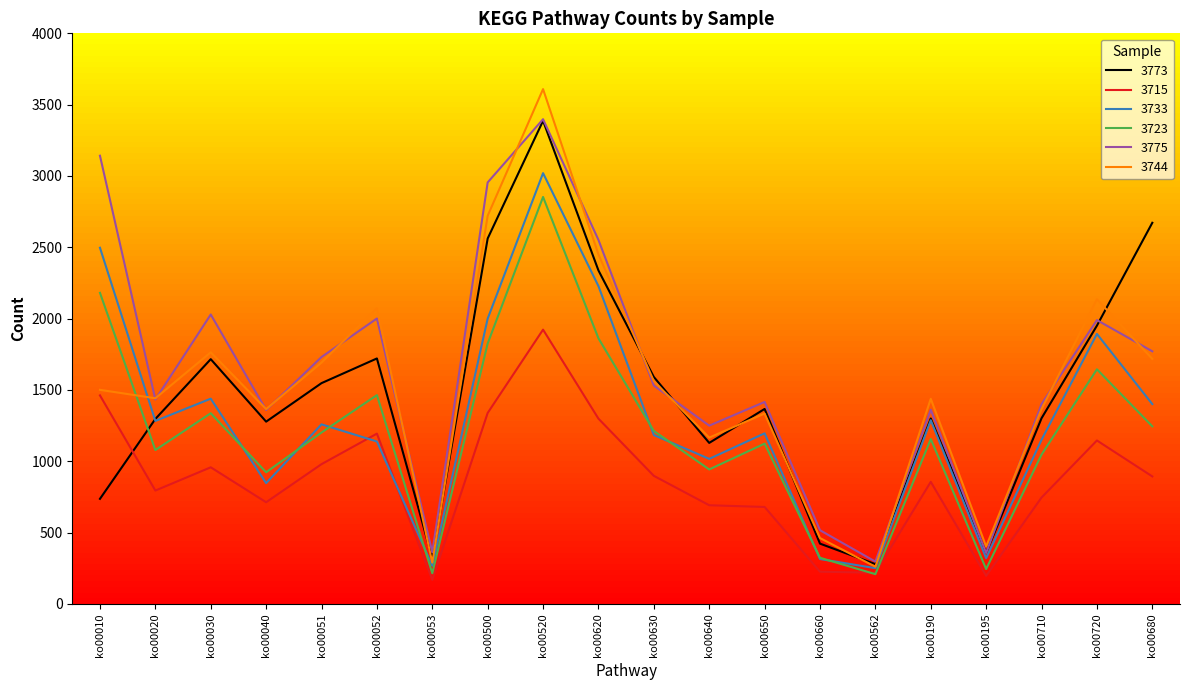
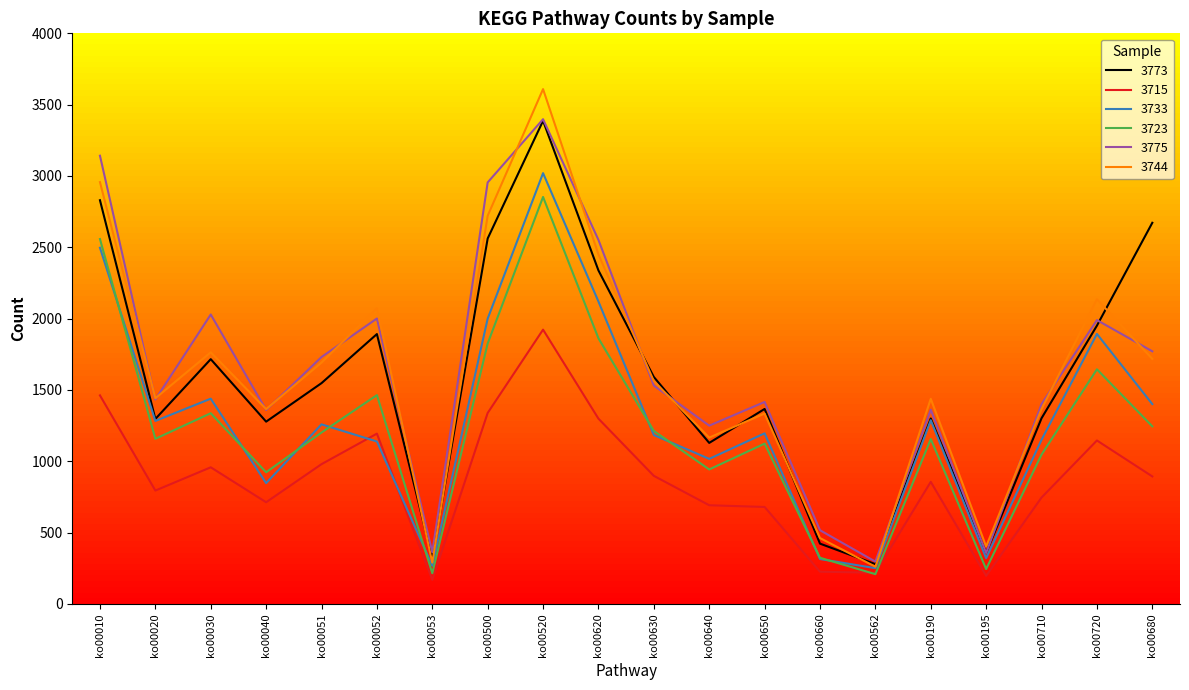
  {
    "3773": {
-     "ko00010": 740,
+     "ko00010": 2830,
      "ko00030": 1720,
      "ko00040": 1280,
      "ko00051": 1550,
-     "ko00052": 1720,
+     "ko00052": 1890,
      "ko00053": 320,
      "ko00500": 2560,
      "ko00620": 2340,
      "ko00630": 1590,
      "ko00640": 1130,
      "ko00650": 1370,
      "ko00660": 420,
      "ko00710": 1300,
      "ko00720": 1950,
      "ko00680": 2670
    },
    "3715": {
      "ko00010": 1460,
      "ko00020": 800,
      "ko00030": 960,
      "ko00040": 710,
      "ko00051": 980,
      "ko00052": 1190,
      "ko00053": 170,
      "ko00500": 1340,
      "ko00520": 1920,
      "ko00620": 1300,
      "ko00630": 900,
      "ko00640": 690,
      "ko00650": 680,
      "ko00660": 230,
      "ko00190": 860,
      "ko00195": 200,
      "ko00710": 750,
      "ko00720": 1150,
      "ko00680": 890
    },
    "3733": {
      "ko00010": 2500,
      "ko00030": 1440,
      "ko00040": 850,
      "ko00051": 1260,
      "ko00052": 1140,
      "ko00053": 270,
      "ko00500": 2000,
      "ko00520": 3020,
-     "ko00620": 2230,
+     "ko00620": 2120,
      "ko00630": 1180,
      "ko00640": 1020,
      "ko00650": 1200,
      "ko00195": 320,
      "ko00710": 1150,
      "ko00720": 1890,
      "ko00680": 1400
    },
    "3723": {
-     "ko00010": 2180,
-     "ko00020": 1080,
+     "ko00010": 2560,
+     "ko00020": 1160,
      "ko00030": 1340,
      "ko00040": 920,
      "ko00051": 1200,
      "ko00052": 1460,
      "ko00053": 220,
      "ko00500": 1830,
      "ko00520": 2850,
      "ko00620": 1860,
      "ko00630": 1210,
      "ko00640": 940,
      "ko00650": 1120,
      "ko00190": 1160,
      "ko00195": 250,
      "ko00710": 1050,
      "ko00720": 1650,
      "ko00680": 1250
    },
    "3775": {
      "ko00010": 3140,
      "ko00030": 2030,
      "ko00051": 1730,
      "ko00052": 2000,
      "ko00053": 360,
      "ko00500": 2960,
      "ko00620": 2550,
      "ko00630": 1530,
      "ko00640": 1250,
      "ko00650": 1420,
      "ko00660": 520,
      "ko00562": 300,
      "ko00190": 1360,
      "ko00710": 1400,
      "ko00720": 1990,
      "ko00680": 1770
    },
    "3744": {
-     "ko00010": 1500,
+     "ko00010": 2960,
      "ko00030": 1760,
      "ko00051": 1690,
      "ko00052": 2070,
      "ko00053": 290,
      "ko00500": 2720,
      "ko00520": 3610,
      "ko00620": 2450,
      "ko00630": 1560,
      "ko00640": 1170,
      "ko00650": 1340,
      "ko00660": 460,
      "ko00190": 1440,
      "ko00195": 400,
      "ko00710": 1370,
      "ko00720": 2140,
      "ko00680": 1720
    }
  }
